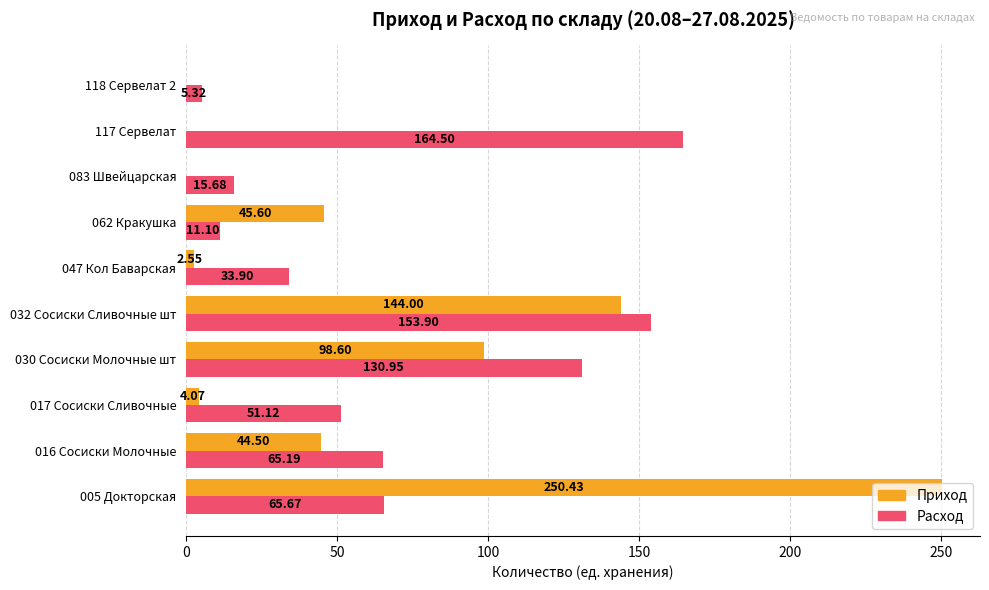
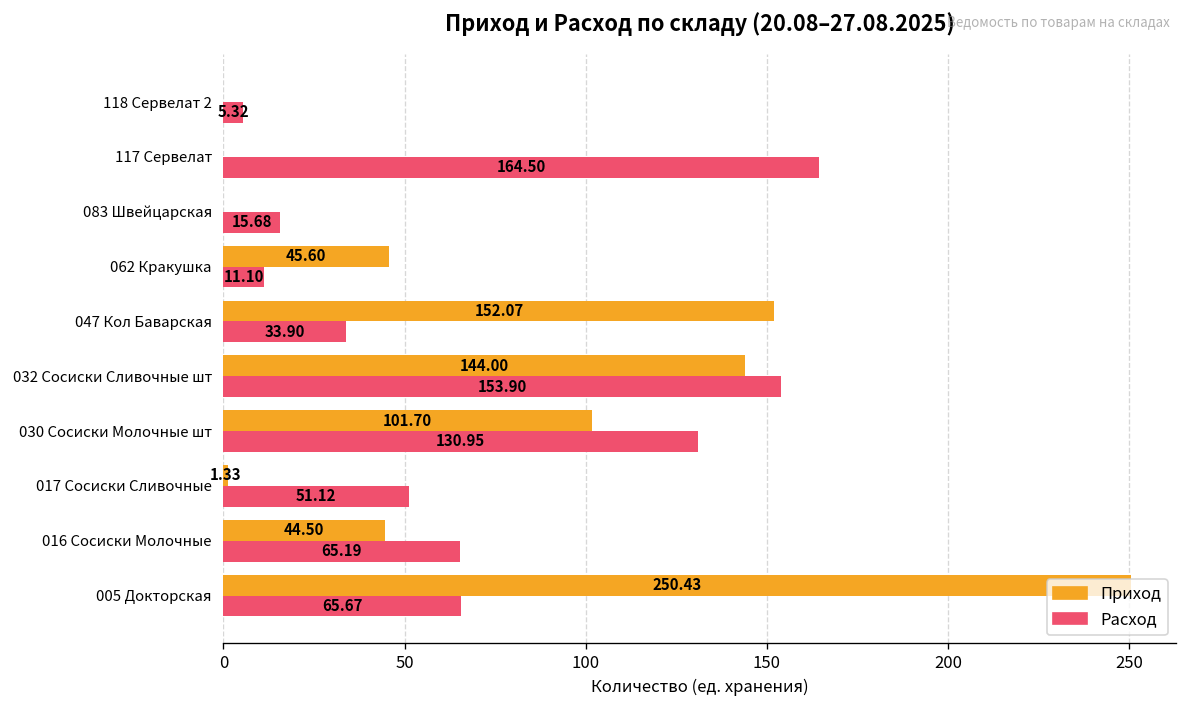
  {
    "Приход": {
      "062 Кракушка": 45.60,
-     "047 Кол Баварская": 2.55,
+     "047 Кол Баварская": 152.07,
      "032 Сосиски Сливочные шт": 144.00,
-     "030 Сосиски Молочные шт": 98.60,
-     "017 Сосиски Сливочные": 4.07,
+     "030 Сосиски Молочные шт": 101.70,
+     "017 Сосиски Сливочные": 1.33,
      "016 Сосиски Молочные": 44.50
    },
    "Расход": {
      "118 Сервелат 2": 5.32,
      "117 Сервелат": 164.50,
      "083 Швейцарская": 15.68,
      "062 Кракушка": 11.10,
      "047 Кол Баварская": 33.90,
      "032 Сосиски Сливочные шт": 153.90,
      "030 Сосиски Молочные шт": 130.95,
      "017 Сосиски Сливочные": 51.12,
      "016 Сосиски Молочные": 65.19,
      "005 Докторская": 65.67
    }
  }
